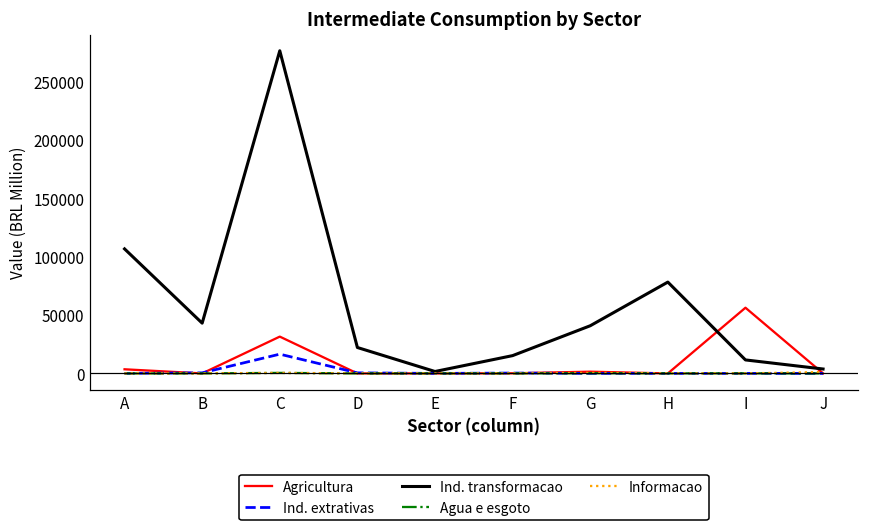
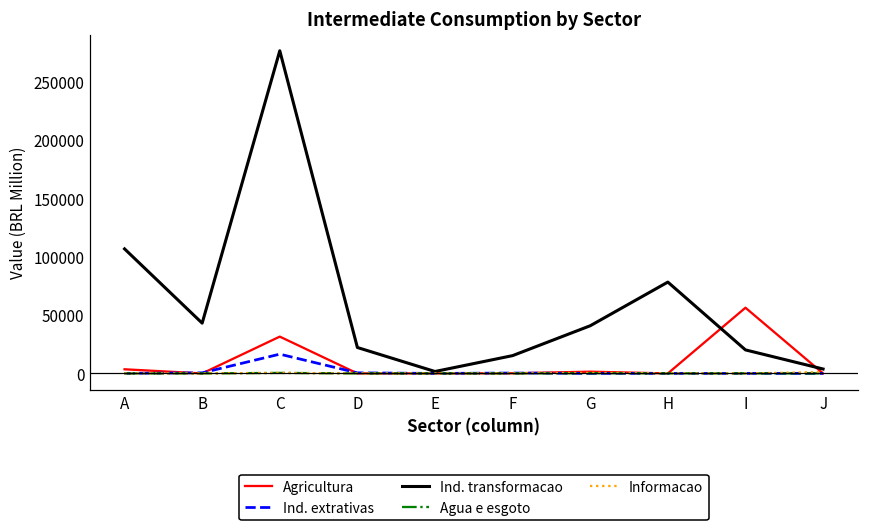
  {
    "Agricultura": {
      "A": 4000,
      "C": 32000,
      "I": 56000
    },
    "Ind. extrativas": {
      "C": 17000
    },
    "Ind. transformacao": {
      "A": 107000,
      "B": 43000,
      "C": 276000,
      "D": 22000,
      "F": 15000,
      "G": 41000,
      "H": 78000,
-     "I": 12000,
+     "I": 20000,
      "J": 4000
    }
  }
